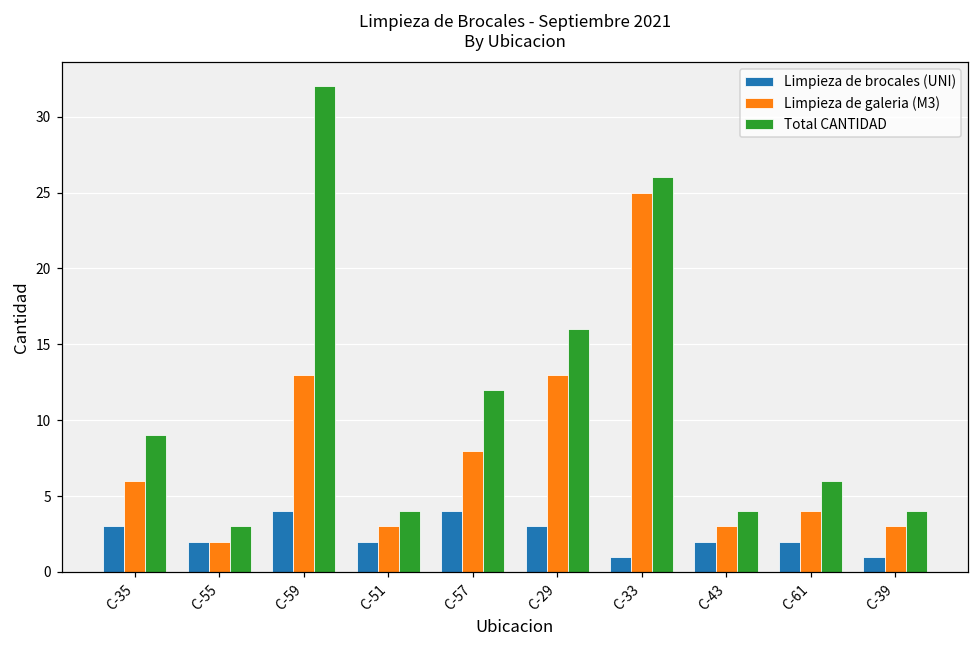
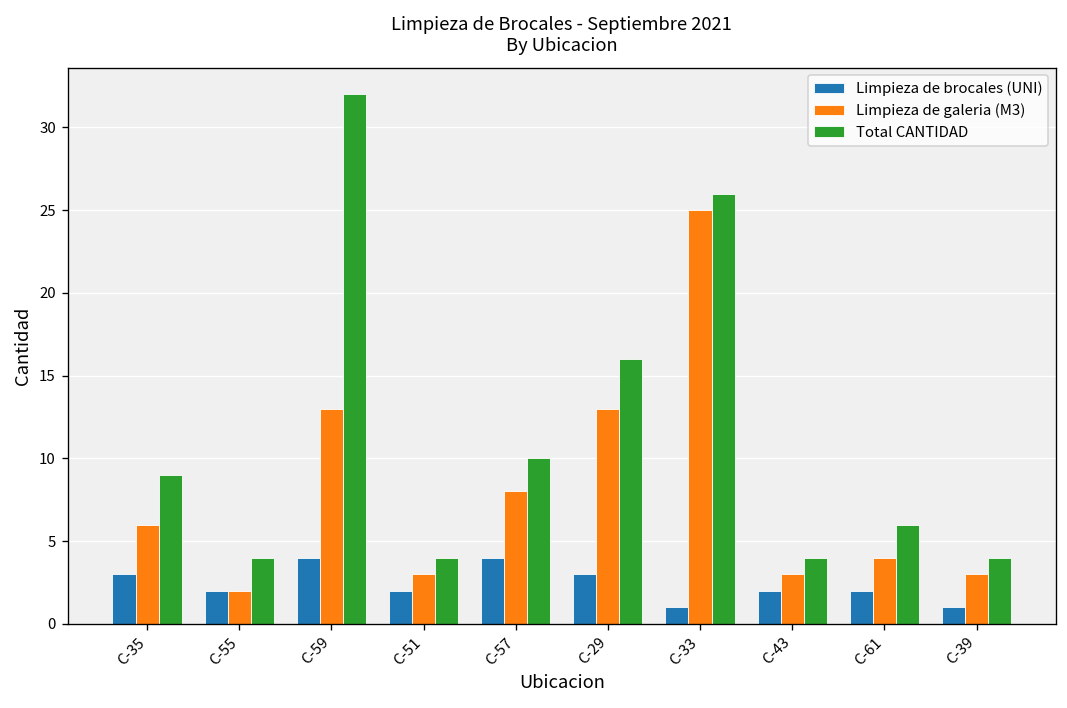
  {
    "Limpieza de brocales (UNI)": {
      "C-35": 3,
      "C-55": 2,
      "C-59": 4,
      "C-51": 2,
      "C-57": 4,
      "C-29": 3,
      "C-33": 1,
      "C-43": 2,
      "C-61": 2,
      "C-39": 1
    },
    "Limpieza de galeria (M3)": {
      "C-35": 6,
      "C-55": 2,
      "C-59": 13,
      "C-51": 3,
      "C-57": 8,
      "C-29": 13,
      "C-33": 25,
      "C-43": 3,
      "C-61": 4,
      "C-39": 3
    },
    "Total CANTIDAD": {
      "C-35": 9,
-     "C-55": 3,
+     "C-55": 4,
      "C-59": 32,
      "C-51": 4,
-     "C-57": 12,
+     "C-57": 10,
      "C-29": 16,
      "C-33": 26,
      "C-43": 4,
      "C-61": 6,
      "C-39": 4
    }
  }
